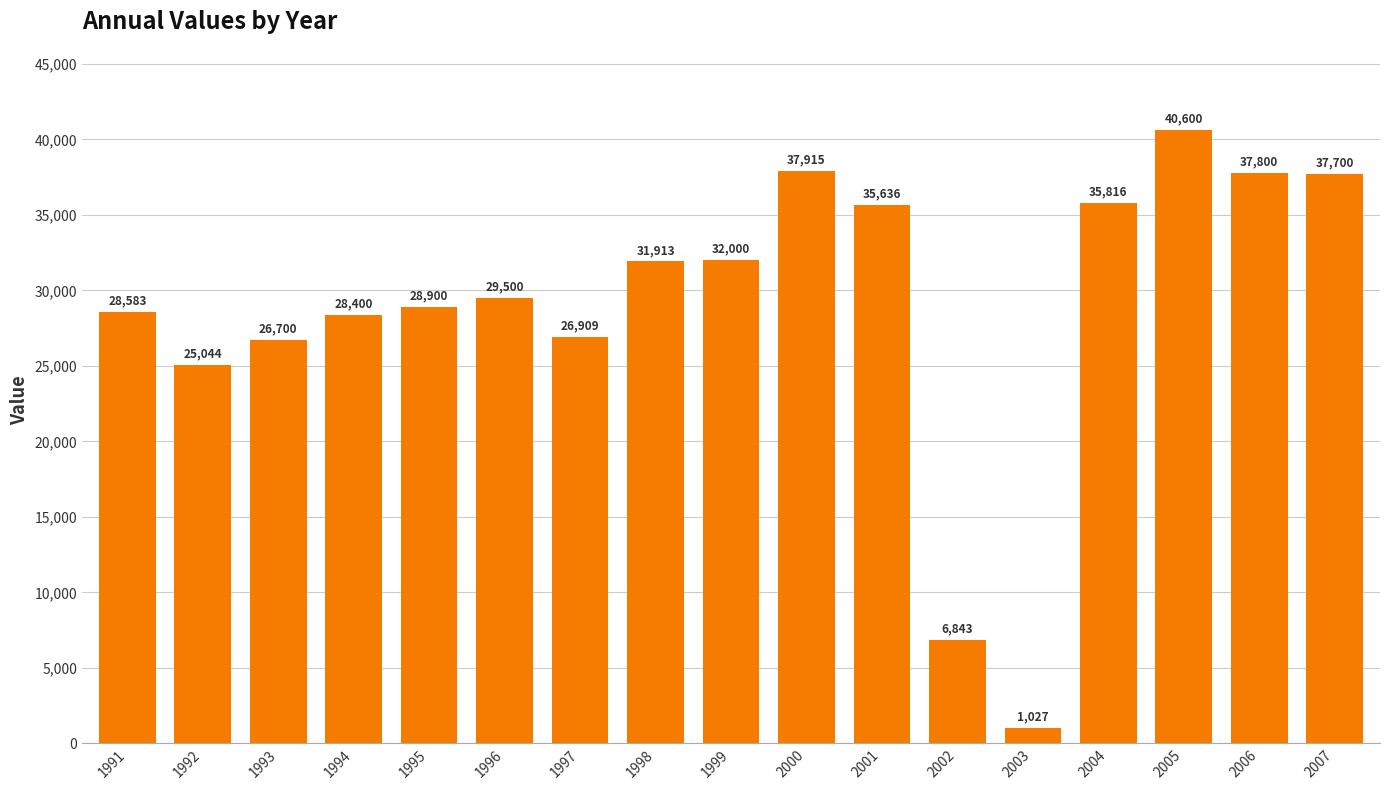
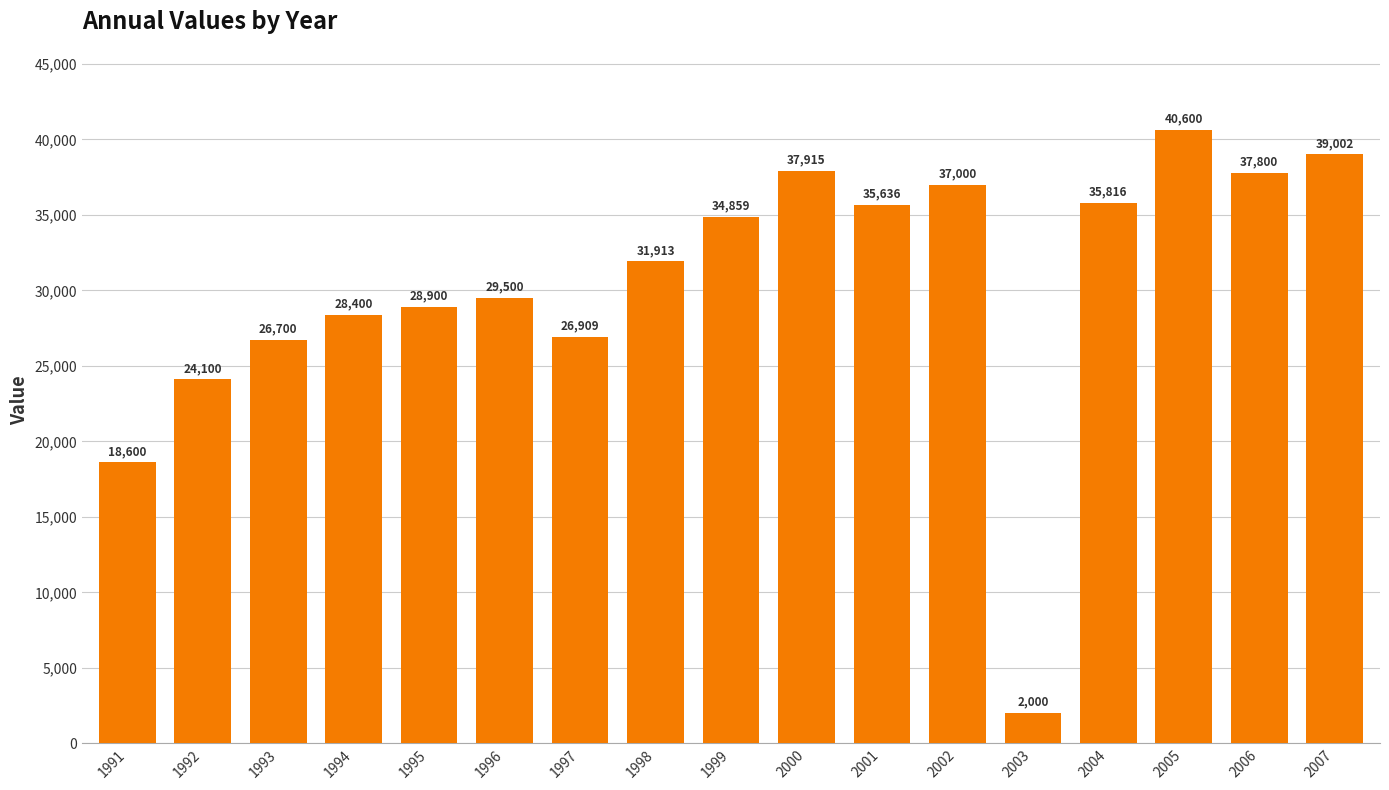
  {
-   "1991": "28,583",
-   "1992": "25,044",
+   "1991": "18,600",
+   "1992": "24,100",
    "1993": "26,700",
    "1994": "28,400",
    "1995": "28,900",
    "1996": "29,500",
    "1998": "31,913",
-   "1999": "32,000",
+   "1999": "34,859",
    "2000": "37,915",
    "2001": "35,636",
-   "2002": "6,843",
-   "2003": "1,027",
+   "2002": "37,000",
+   "2003": "2,000",
    "2004": "35,816",
    "2005": "40,600",
    "2006": "37,800",
-   "2007": "37,700"
+   "2007": "39,002"
  }
